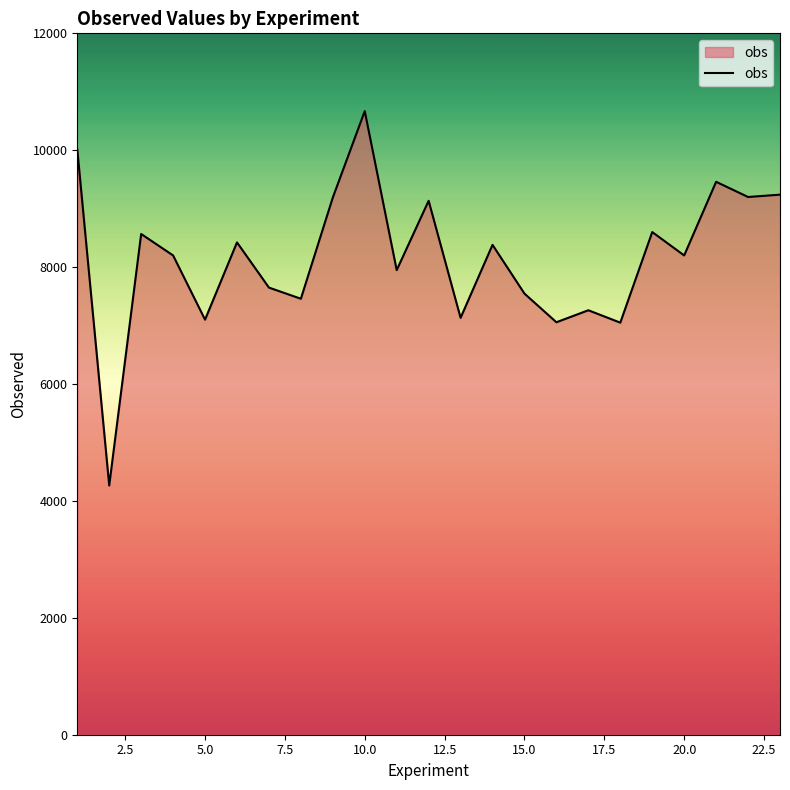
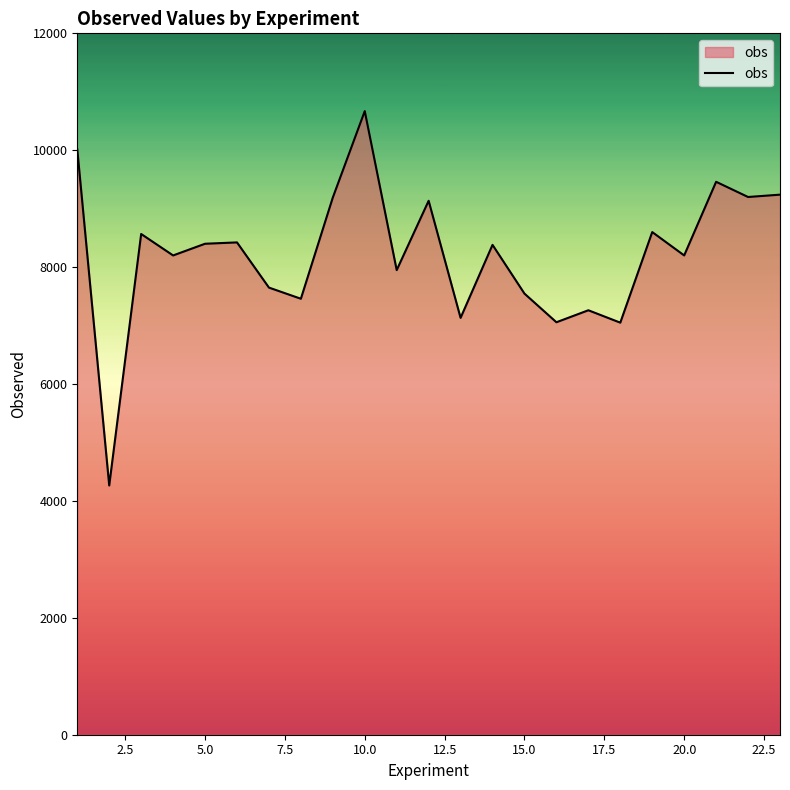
  {
-   "5.0": 7100,
+   "5.0": 8400,
    "10.0": 10700,
    "15.0": 7500,
    "20.0": 8200
  }
